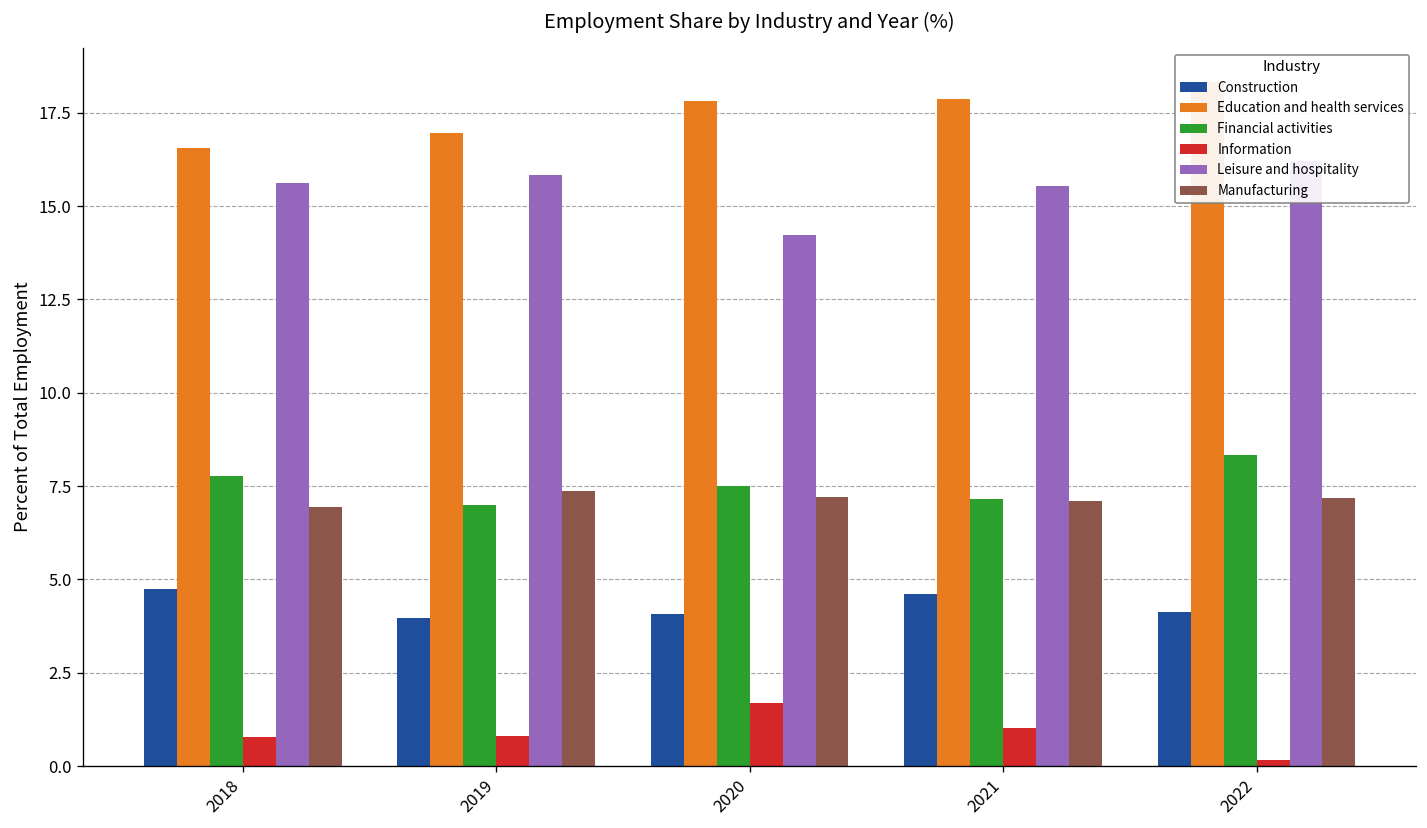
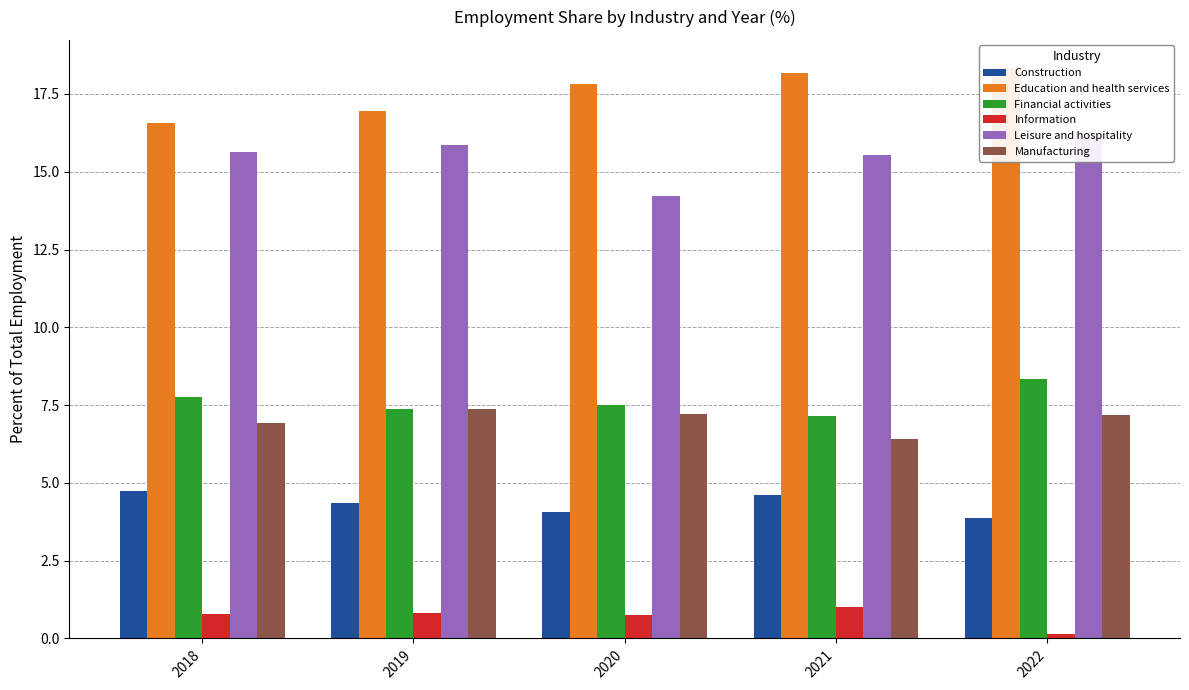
  {
    "Construction": {
      "2018": 4.7,
-     "2019": 4.0,
+     "2019": 4.4,
      "2020": 4.1,
      "2021": 4.6,
-     "2022": 4.1
+     "2022": 3.9
    },
    "Education and health services": {
      "2018": 16.6,
      "2019": 17.0,
      "2020": 17.8,
-     "2021": 17.9
+     "2021": 18.2
    },
    "Financial activities": {
      "2018": 7.8,
-     "2019": 7.0,
+     "2019": 7.4,
      "2020": 7.5,
      "2021": 7.2,
      "2022": 8.3
    },
    "Information": {
      "2018": 0.8,
      "2019": 0.8,
-     "2020": 1.7,
+     "2020": 0.7,
      "2021": 1.0,
      "2022": 0.2
    },
    "Leisure and hospitality": {
      "2018": 15.6,
      "2019": 15.8,
      "2020": 14.2,
      "2021": 15.5
    },
    "Manufacturing": {
      "2018": 6.9,
      "2019": 7.4,
      "2020": 7.2,
-     "2021": 7.1,
+     "2021": 6.4,
      "2022": 7.2
    }
  }
